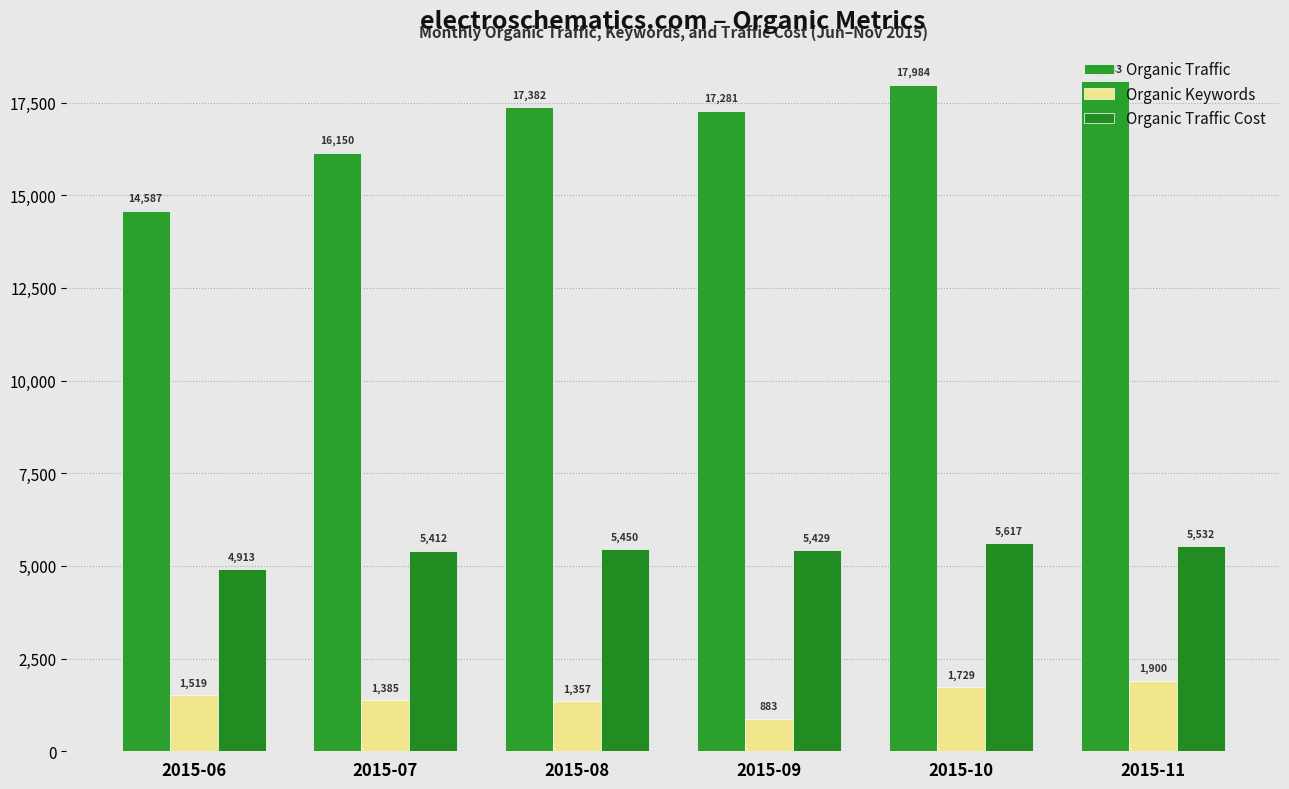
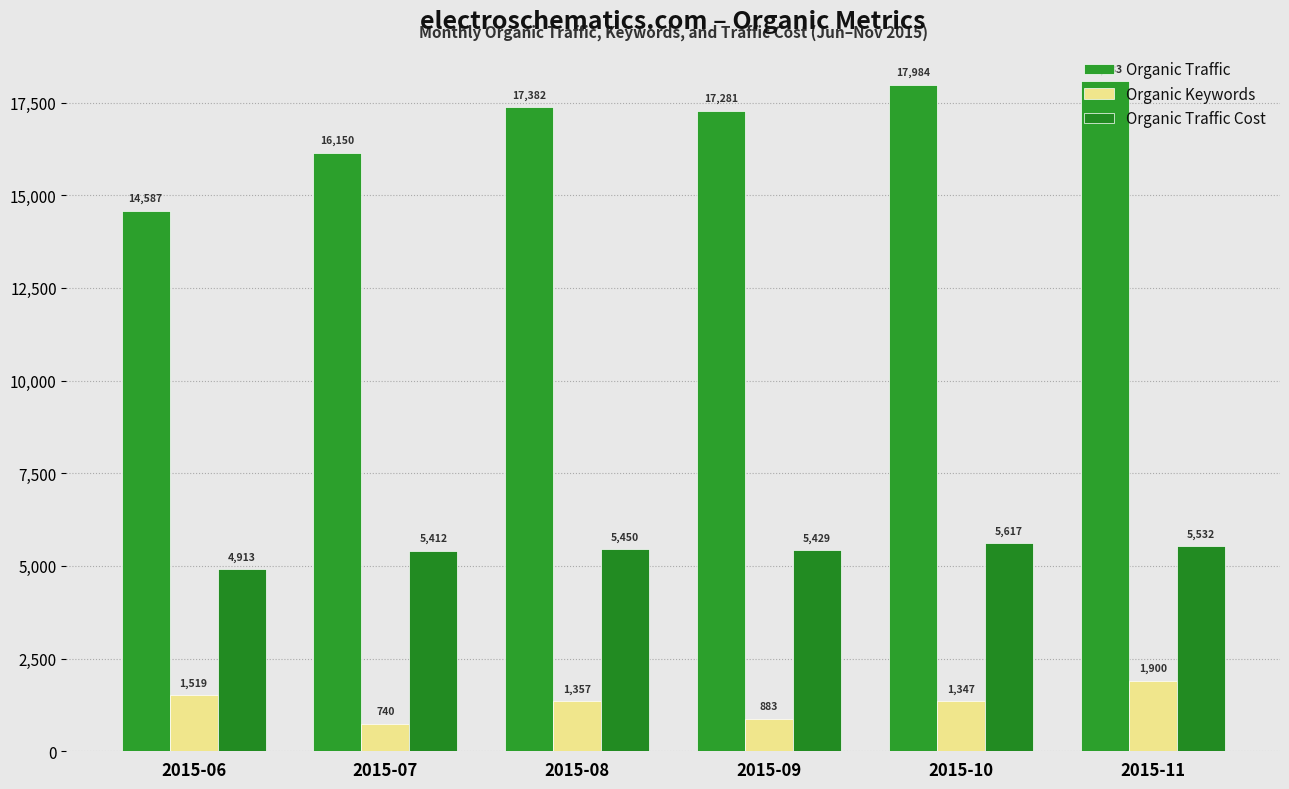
  {
    "Organic Keywords": {
      "2015-06": "1,519",
-     "2015-07": "1,385",
+     "2015-07": "740",
      "2015-08": "1,357",
      "2015-09": "883",
-     "2015-10": "1,729",
+     "2015-10": "1,347",
      "2015-11": "1,900"
    }
  }
